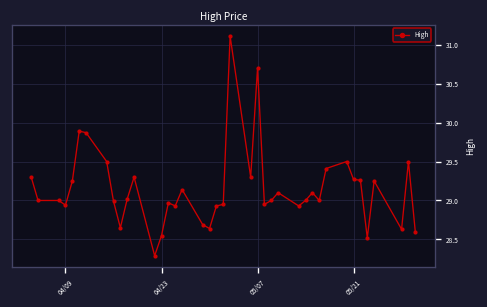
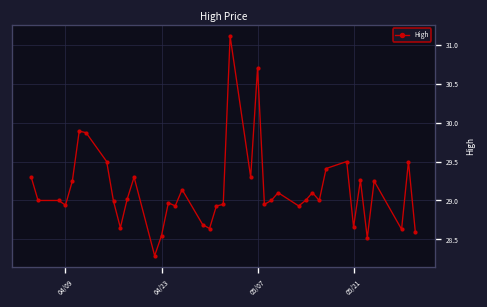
  {
    "04/09": 28.9,
    "04/23": 28.5,
    "05/07": 30.7,
-   "05/21": 29.3
+   "05/21": 28.7
  }
